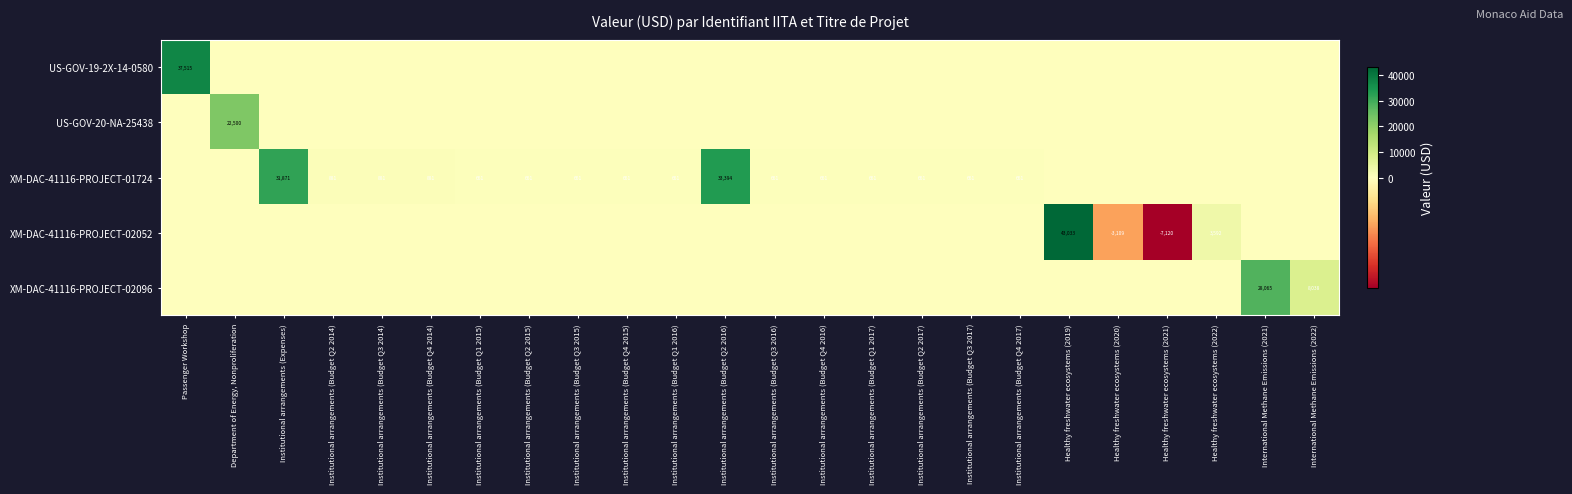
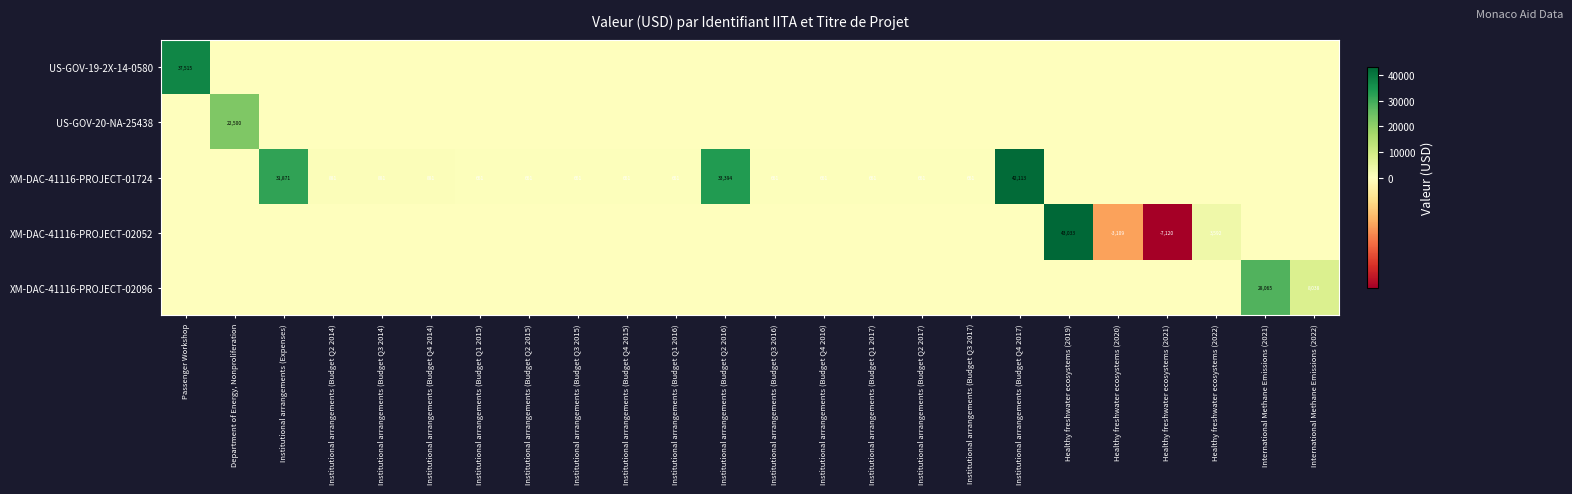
  {
    "US-GOV-19-2X-14-0580": {
      "Passenger Workshop": "37,515"
    },
    "US-GOV-20-NA-25438": {
      "Department of Energy, Nonproliferation": "22,500"
    },
    "XM-DAC-41116-PROJECT-01724": {
      "Institutional arrangements (Expenses)": "31,871",
      "Institutional arrangements (Budget Q1 2015)": "661",
      "Institutional arrangements (Budget Q2 2015)": "661",
      "Institutional arrangements (Budget Q3 2015)": "661",
      "Institutional arrangements (Budget Q4 2015)": "661",
      "Institutional arrangements (Budget Q1 2016)": "661",
      "Institutional arrangements (Budget Q2 2016)": "33,394",
      "Institutional arrangements (Budget Q3 2016)": "661",
      "Institutional arrangements (Budget Q4 2016)": "661",
      "Institutional arrangements (Budget Q1 2017)": "661",
      "Institutional arrangements (Budget Q2 2017)": "661",
      "Institutional arrangements (Budget Q3 2017)": "661",
-     "Institutional arrangements (Budget Q4 2017)": "661"
+     "Institutional arrangements (Budget Q4 2017)": "42,113"
    },
    "XM-DAC-41116-PROJECT-02052": {
      "Healthy freshwater ecosystems (2019)": "43,033",
      "Healthy freshwater ecosystems (2020)": "-3,109",
      "Healthy freshwater ecosystems (2021)": "-7,120",
      "Healthy freshwater ecosystems (2022)": "3,592"
    },
    "XM-DAC-41116-PROJECT-02096": {
      "International Methane Emissions (2021)": "28,065",
      "International Methane Emissions (2022)": "8,038"
    }
  }
